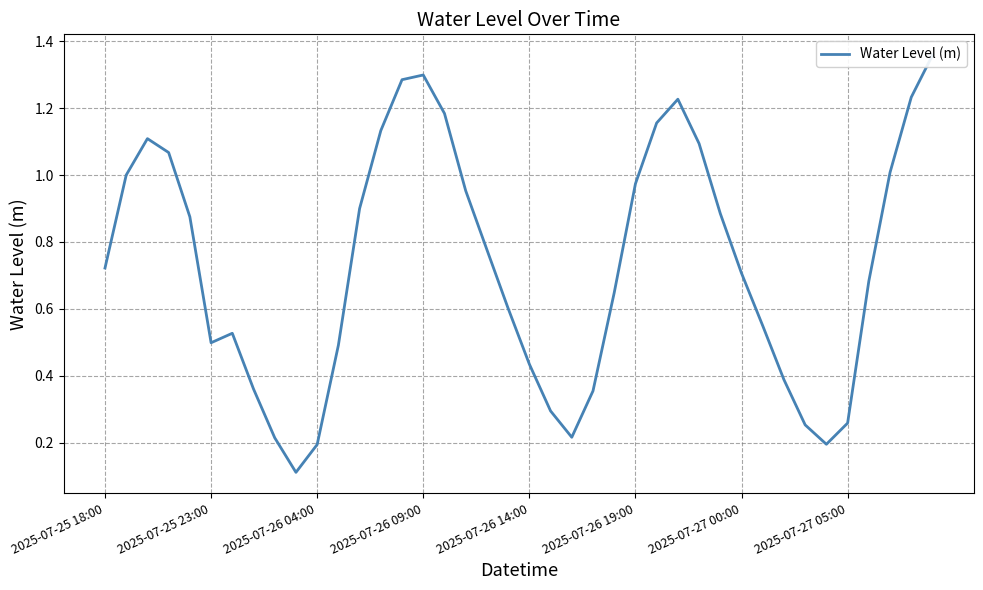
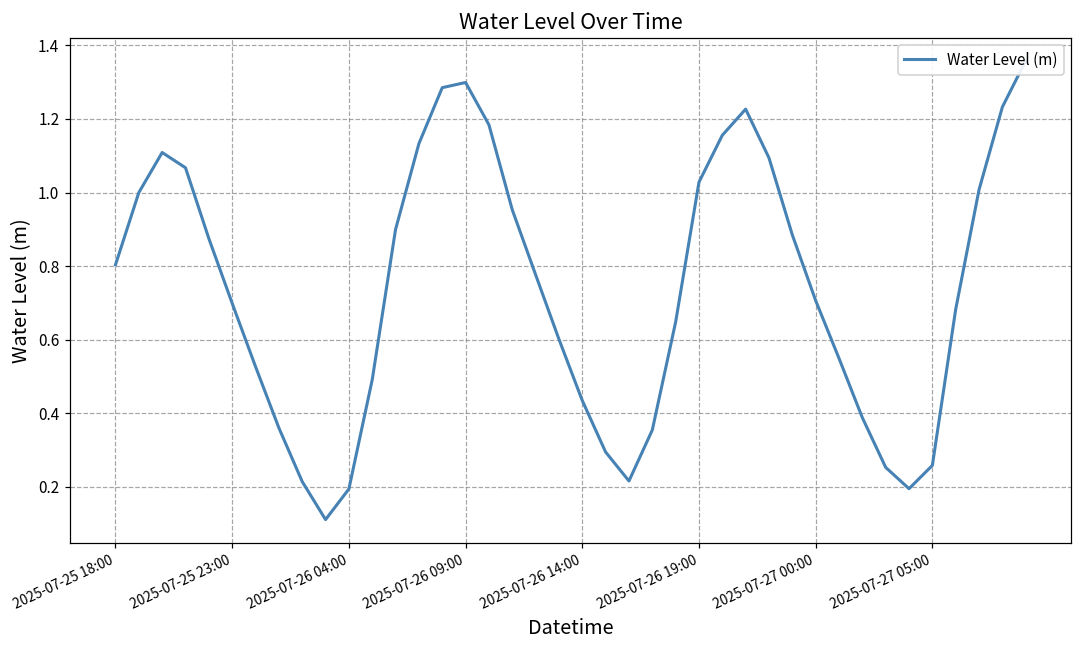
  {
-   "2025-07-25 18:00": 0.72,
-   "2025-07-25 23:00": 0.50,
+   "2025-07-25 18:00": 0.80,
+   "2025-07-25 23:00": 0.70,
    "2025-07-26 04:00": 0.19,
    "2025-07-26 09:00": 1.30,
    "2025-07-26 14:00": 0.43,
-   "2025-07-26 19:00": 0.97,
+   "2025-07-26 19:00": 1.03,
    "2025-07-27 00:00": 0.71,
    "2025-07-27 05:00": 0.26
  }
